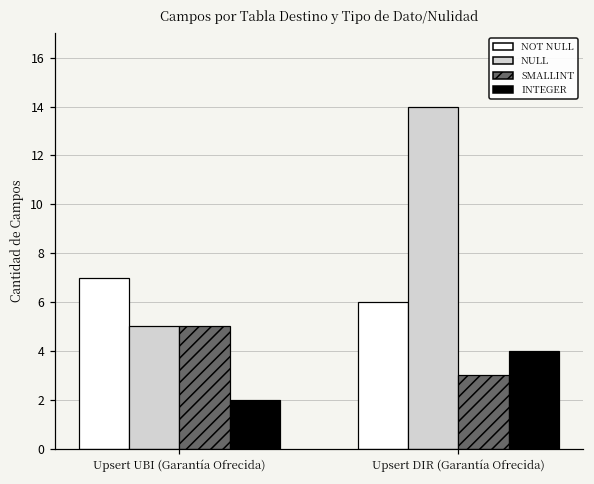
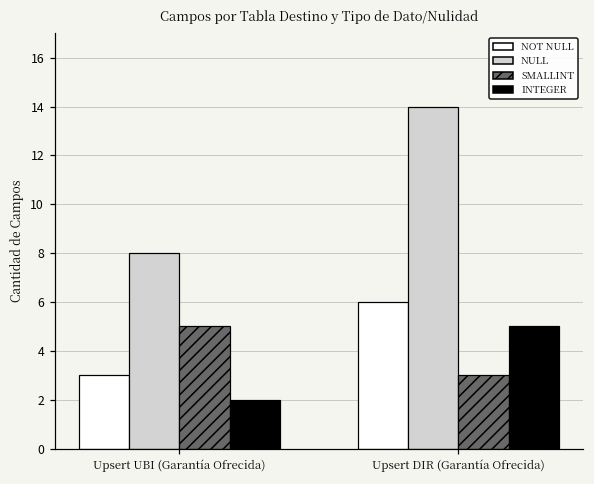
  {
    "NOT NULL": {
-     "Upsert UBI (Garantía Ofrecida)": 7,
+     "Upsert UBI (Garantía Ofrecida)": 3,
      "Upsert DIR (Garantía Ofrecida)": 6
    },
    "NULL": {
-     "Upsert UBI (Garantía Ofrecida)": 5,
+     "Upsert UBI (Garantía Ofrecida)": 8,
      "Upsert DIR (Garantía Ofrecida)": 14
    },
    "SMALLINT": {
      "Upsert UBI (Garantía Ofrecida)": 5,
      "Upsert DIR (Garantía Ofrecida)": 3
    },
    "INTEGER": {
      "Upsert UBI (Garantía Ofrecida)": 2,
-     "Upsert DIR (Garantía Ofrecida)": 4
+     "Upsert DIR (Garantía Ofrecida)": 5
    }
  }
